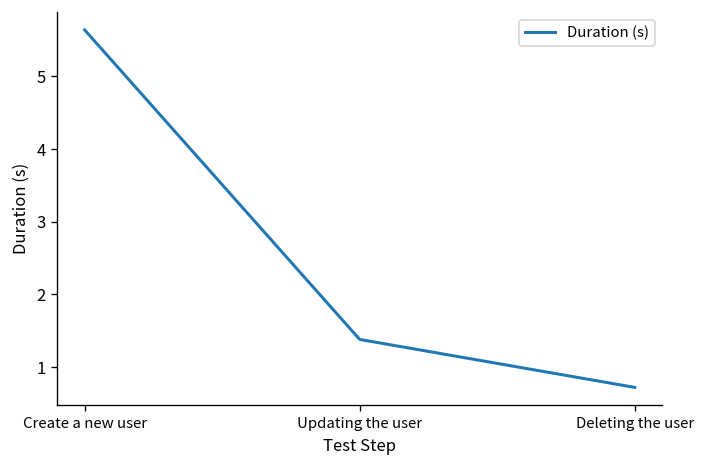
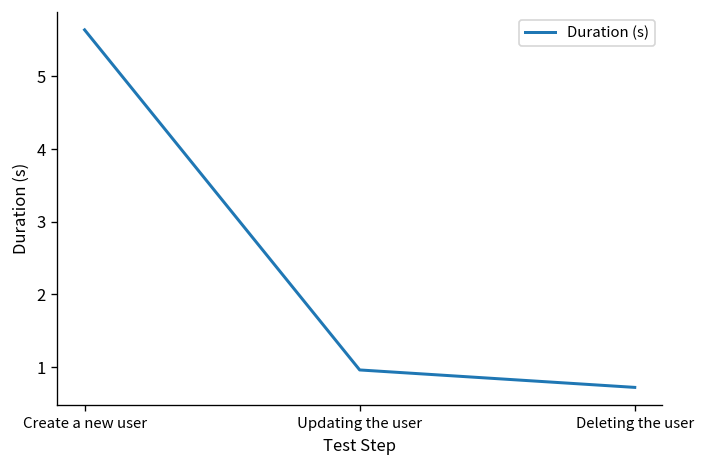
  {
    "Create a new user": 5.6,
-   "Updating the user": 1.4,
+   "Updating the user": 1.0,
    "Deleting the user": 0.7
  }
